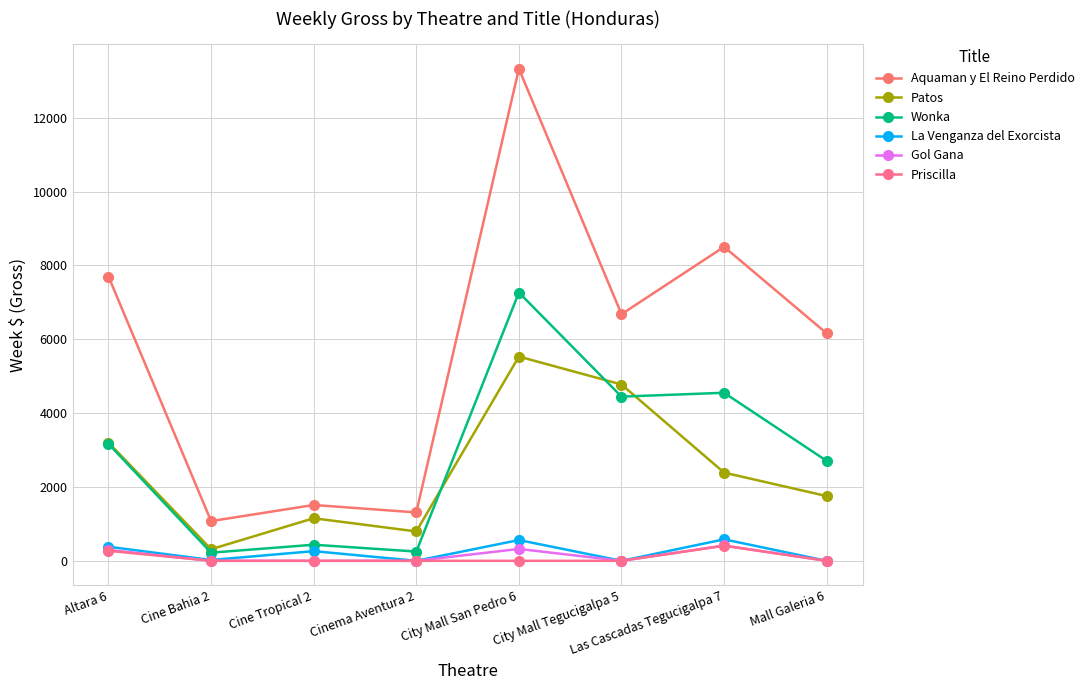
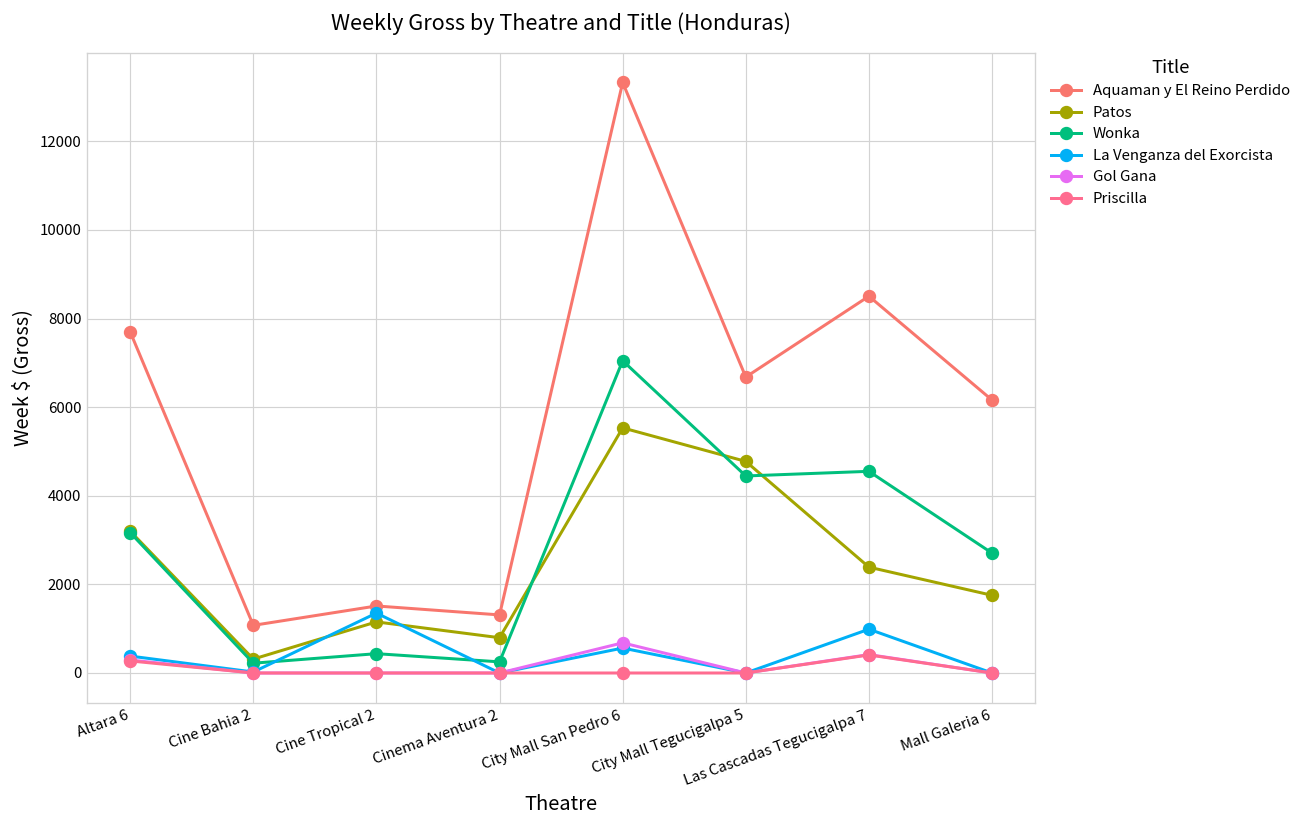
  {
    "Patos": {
      "Cine Bahia 2": 300,
      "Cine Tropical 2": 1200,
      "Cinema Aventura 2": 800,
      "City Mall San Pedro 6": 5500,
      "City Mall Tegucigalpa 5": 4800,
      "Las Cascadas Tegucigalpa 7": 2400,
      "Mall Galeria 6": 1800
    },
    "Wonka": {
      "Cine Bahia 2": 200,
      "Cine Tropical 2": 400,
      "Cinema Aventura 2": 300,
-     "City Mall San Pedro 6": 7300,
+     "City Mall San Pedro 6": 7000,
      "City Mall Tegucigalpa 5": 4400,
      "Las Cascadas Tegucigalpa 7": 4600,
      "Mall Galeria 6": 2700
    },
    "La Venganza del Exorcista": {
      "Altara 6": 400,
-     "Cine Tropical 2": 300,
+     "Cine Tropical 2": 1400,
      "City Mall San Pedro 6": 600,
-     "Las Cascadas Tegucigalpa 7": 600
+     "Las Cascadas Tegucigalpa 7": 1000
    },
    "Gol Gana": {
-     "City Mall San Pedro 6": 300
+     "City Mall San Pedro 6": 700
    }
  }
